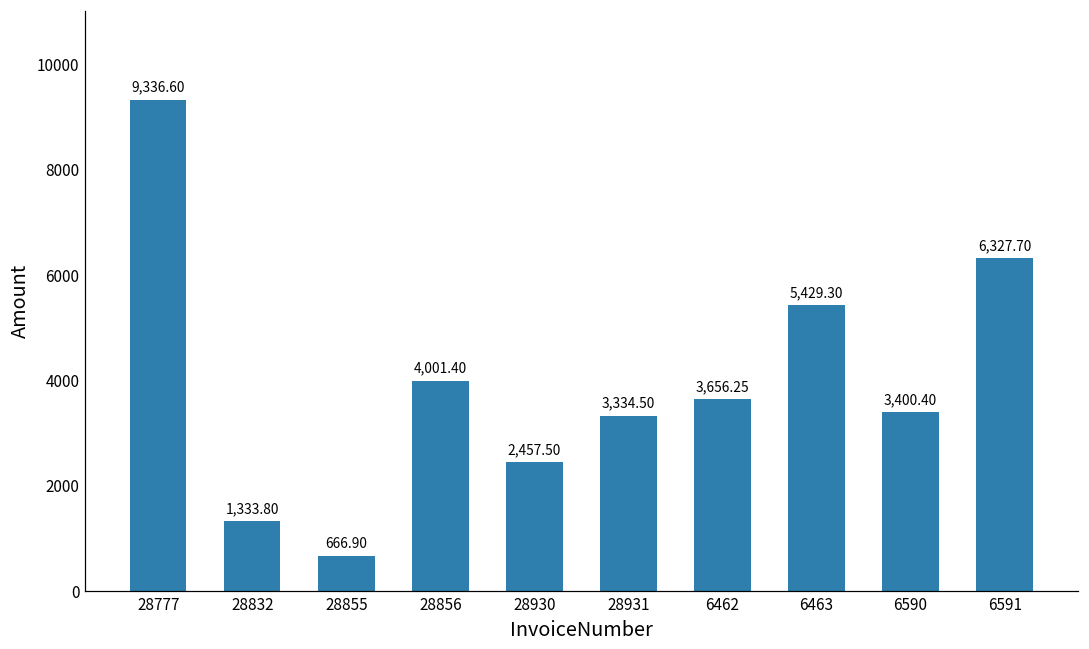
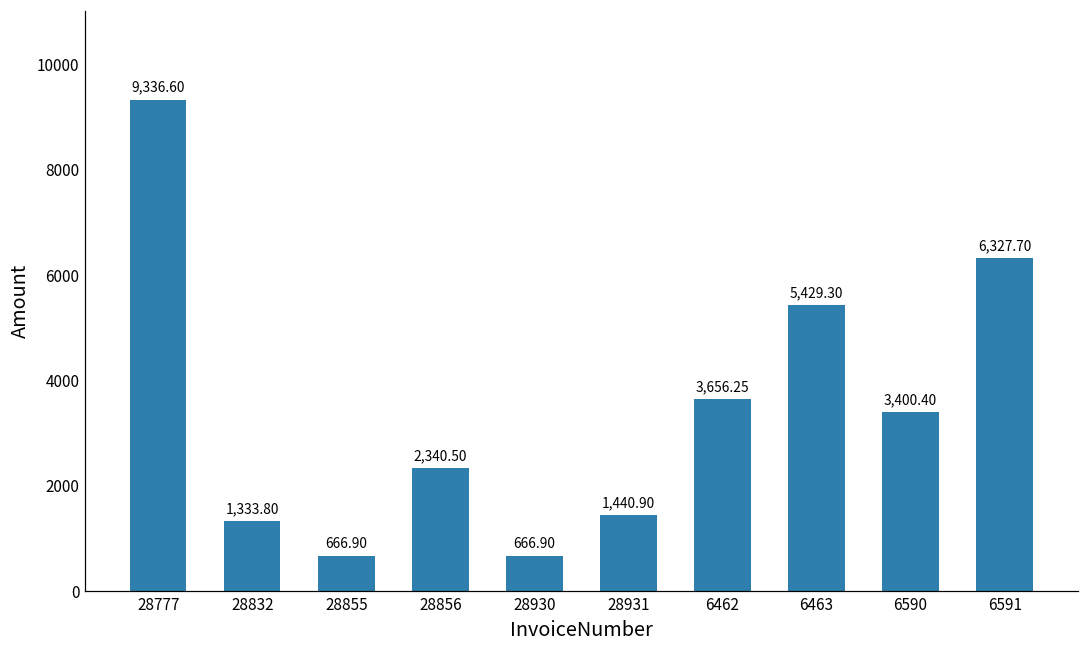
  {
    "28777": "9,336.60",
    "28832": "1,333.80",
    "28855": "666.90",
-   "28856": "4,001.40",
-   "28930": "2,457.50",
-   "28931": "3,334.50",
+   "28856": "2,340.50",
+   "28930": "666.90",
+   "28931": "1,440.90",
    "6462": "3,656.25",
    "6463": "5,429.30",
    "6590": "3,400.40",
    "6591": "6,327.70"
  }
